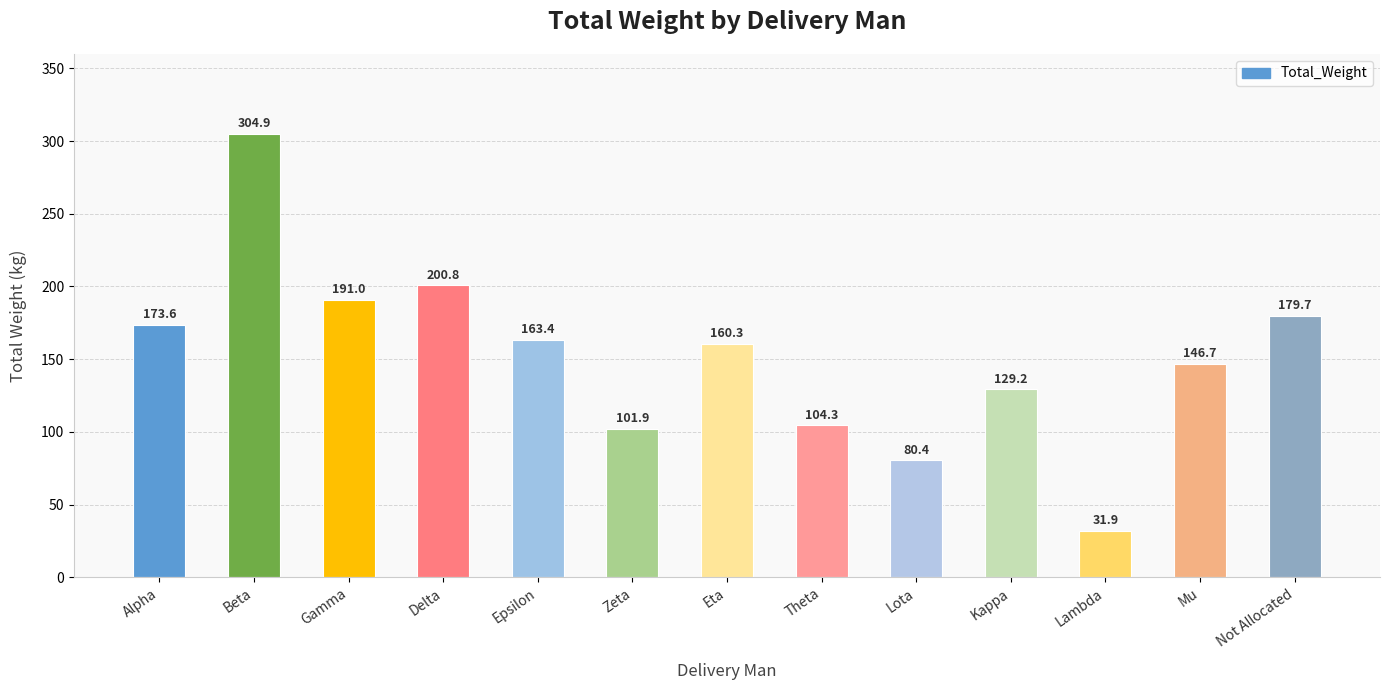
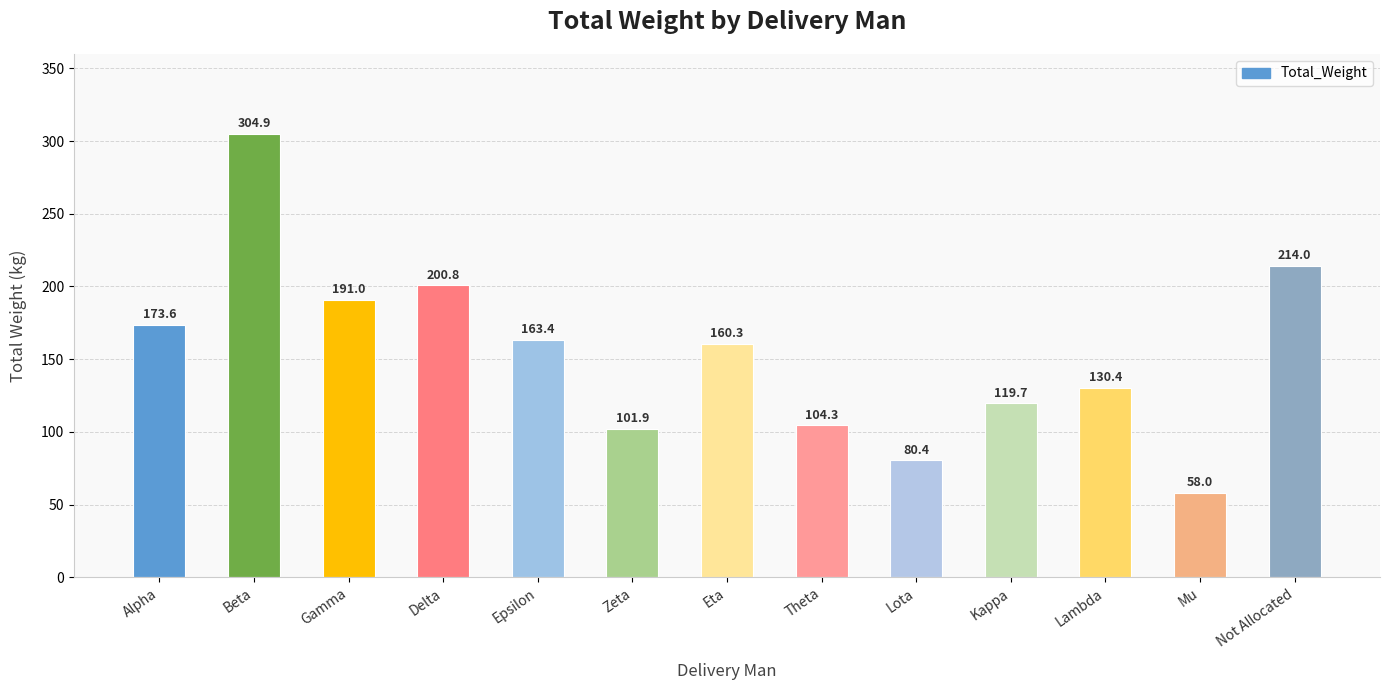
  {
    "Alpha": 173.6,
    "Beta": 304.9,
    "Gamma": 191.0,
    "Delta": 200.8,
    "Epsilon": 163.4,
    "Zeta": 101.9,
    "Eta": 160.3,
    "Theta": 104.3,
    "Lota": 80.4,
-   "Kappa": 129.2,
-   "Lambda": 31.9,
-   "Mu": 146.7,
-   "Not Allocated": 179.7
+   "Kappa": 119.7,
+   "Lambda": 130.4,
+   "Mu": 58.0,
+   "Not Allocated": 214.0
  }
